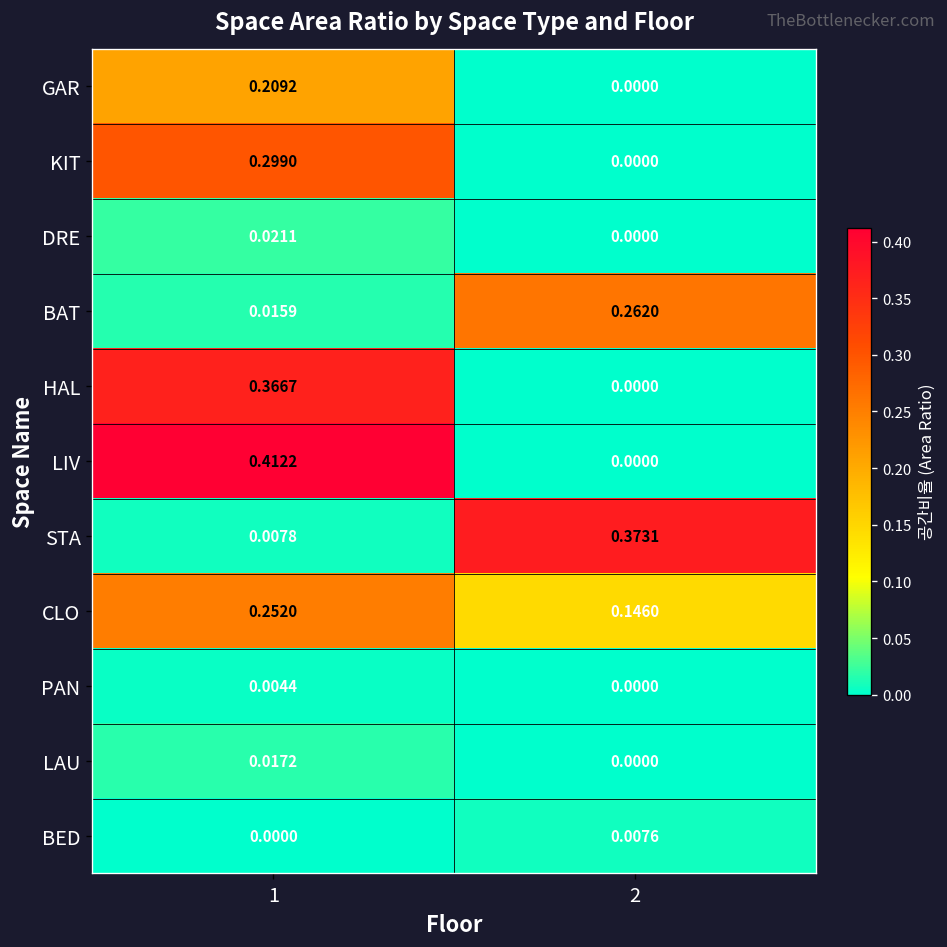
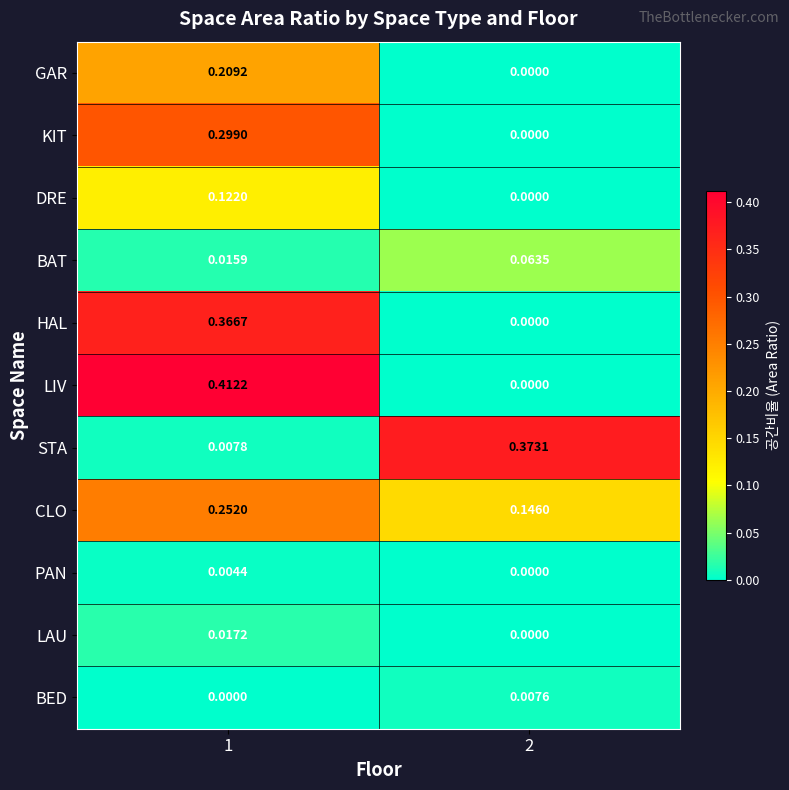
  {
    "GAR": {
      "1": 0.2092,
      "2": 0.0000
    },
    "KIT": {
      "1": 0.2990,
      "2": 0.0000
    },
    "DRE": {
-     "1": 0.0211,
+     "1": 0.1220,
      "2": 0.0000
    },
    "BAT": {
      "1": 0.0159,
-     "2": 0.2620
+     "2": 0.0635
    },
    "HAL": {
      "1": 0.3667,
      "2": 0.0000
    },
    "LIV": {
      "1": 0.4122,
      "2": 0.0000
    },
    "STA": {
      "1": 0.0078,
      "2": 0.3731
    },
    "CLO": {
      "1": 0.2520,
      "2": 0.1460
    },
    "PAN": {
      "1": 0.0044,
      "2": 0.0000
    },
    "LAU": {
      "1": 0.0172,
      "2": 0.0000
    },
    "BED": {
      "1": 0.0000,
      "2": 0.0076
    }
  }
